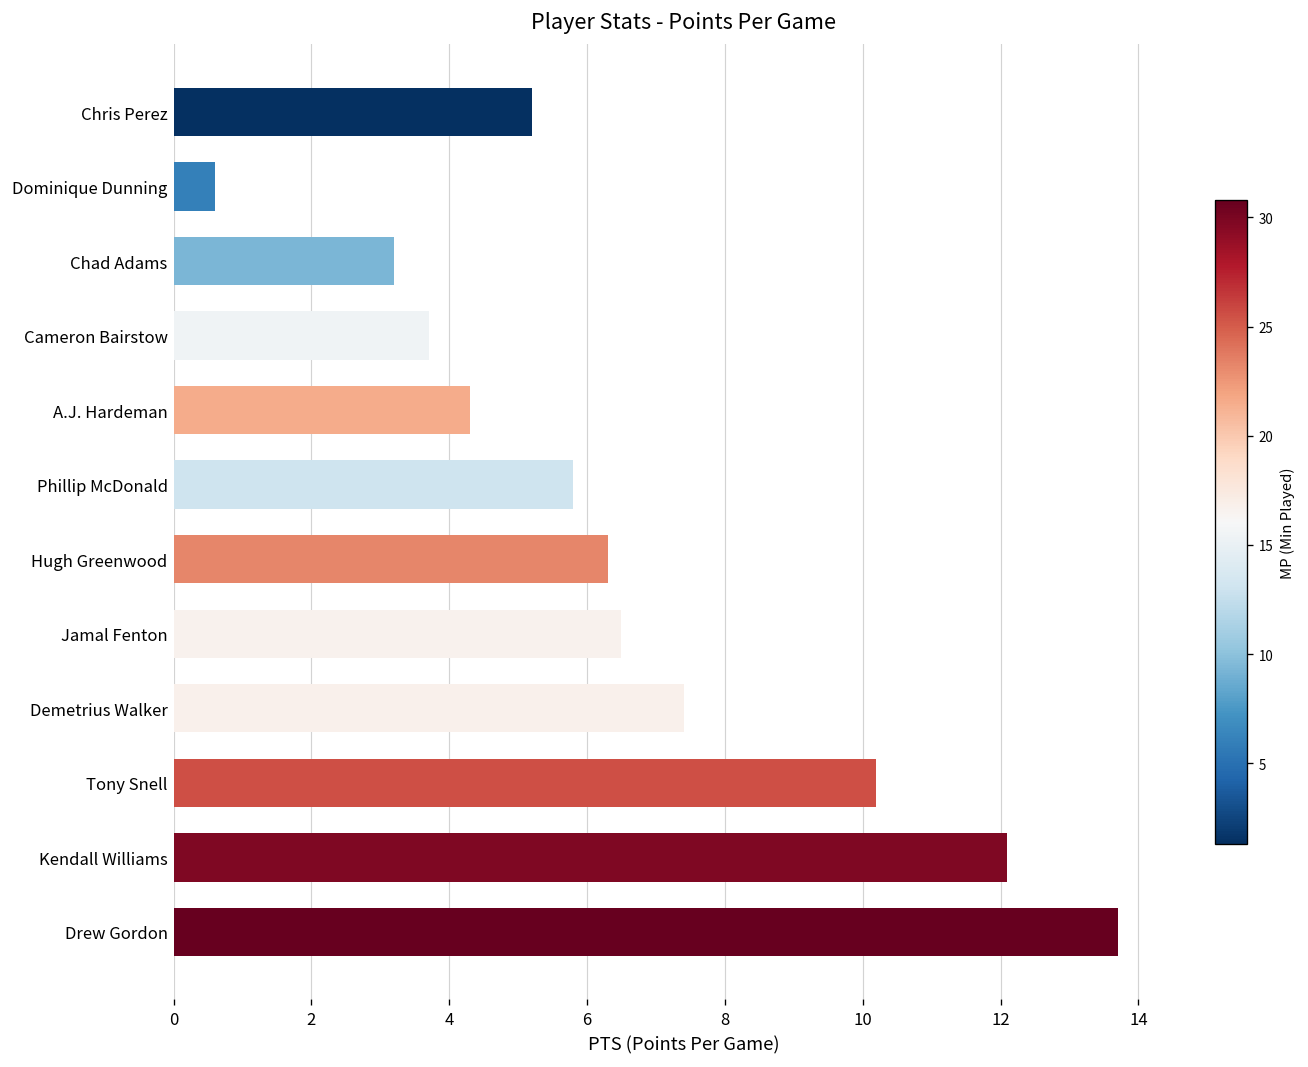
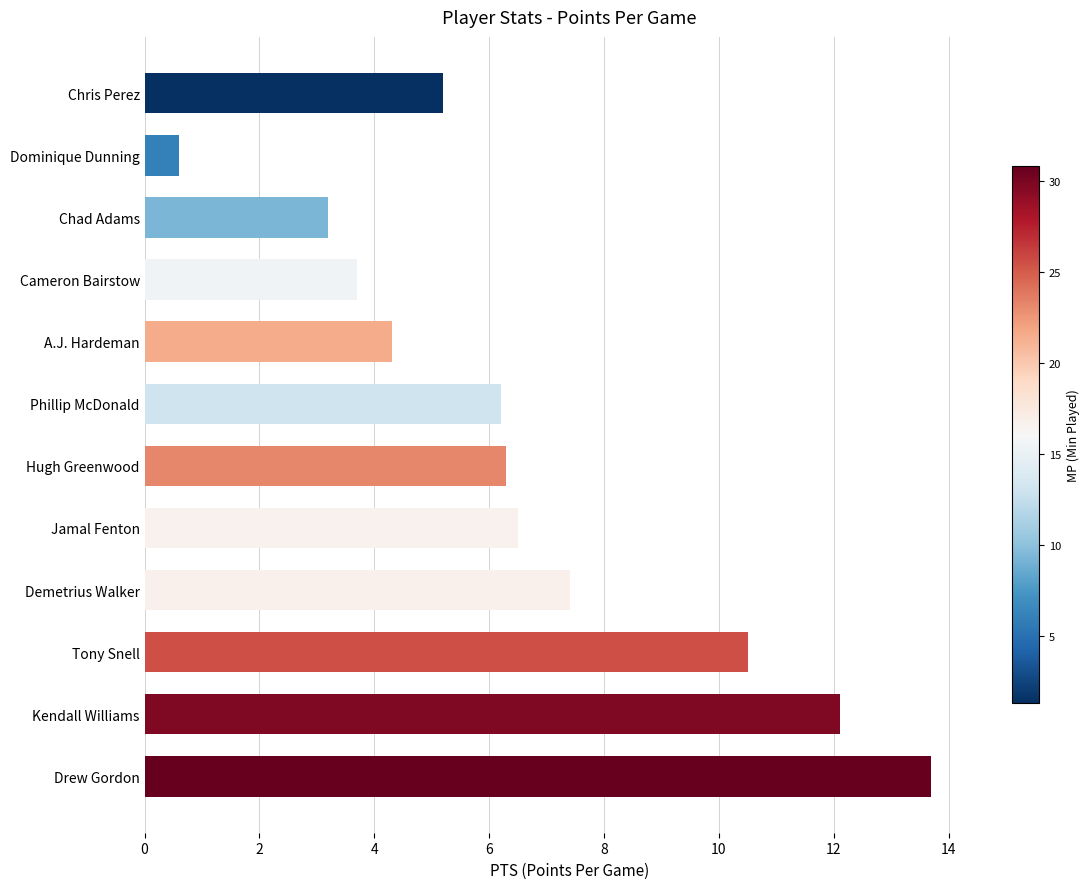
  {
    "Chris Perez": 5.2,
    "Dominique Dunning": 0.6,
    "Chad Adams": 3.2,
    "Cameron Bairstow": 3.7,
    "A.J. Hardeman": 4.3,
-   "Phillip McDonald": 5.8,
+   "Phillip McDonald": 6.2,
    "Hugh Greenwood": 6.3,
    "Jamal Fenton": 6.5,
    "Demetrius Walker": 7.4,
-   "Tony Snell": 10.2,
+   "Tony Snell": 10.5,
    "Kendall Williams": 12.1,
    "Drew Gordon": 13.7
  }
